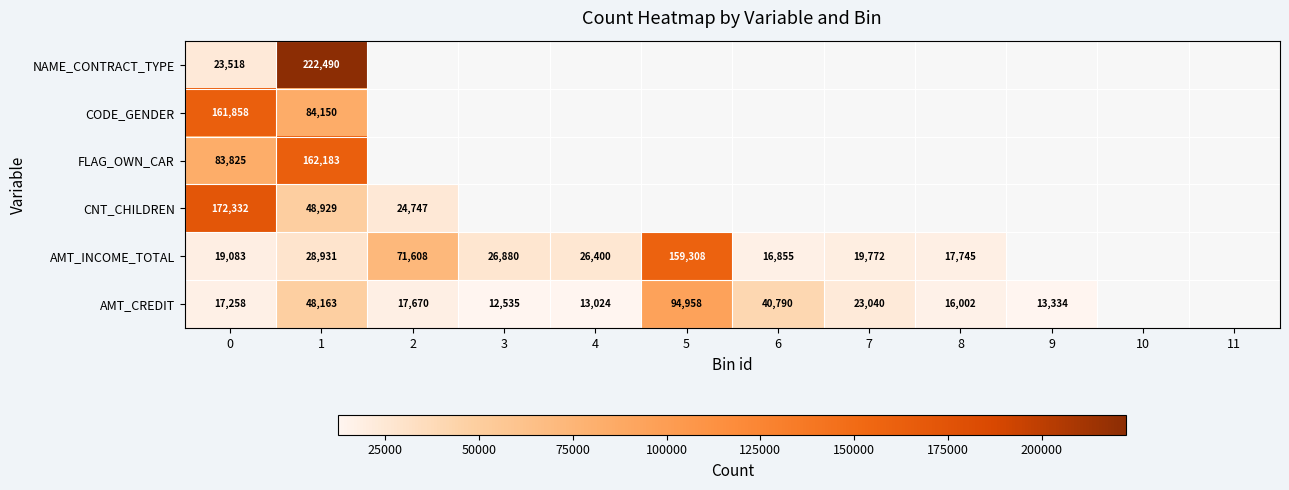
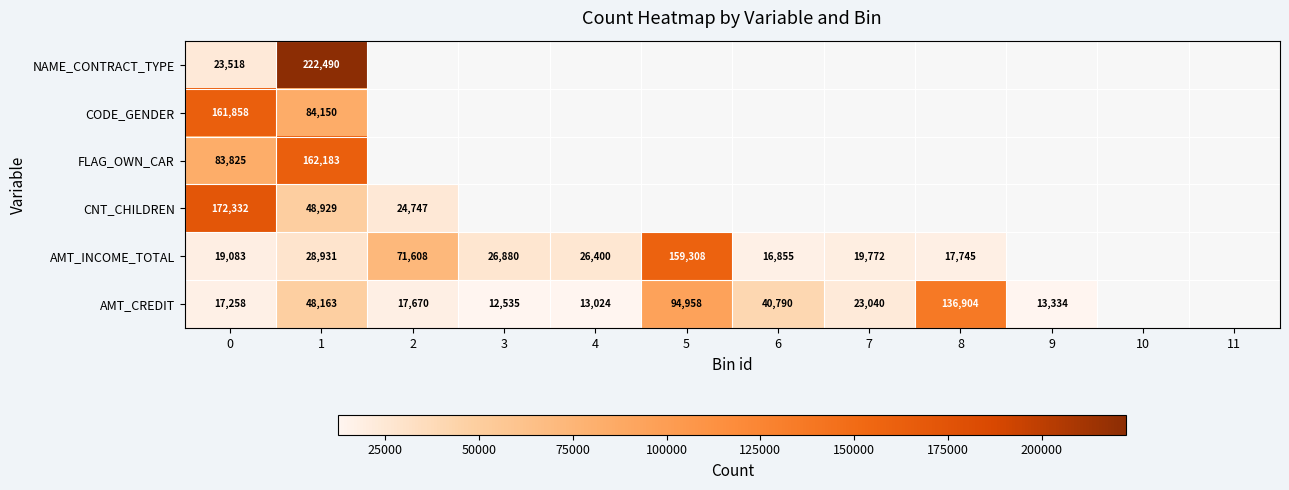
  {
    "NAME_CONTRACT_TYPE": {
      "0": "23,518",
      "1": "222,490"
    },
    "CODE_GENDER": {
      "0": "161,858",
      "1": "84,150"
    },
    "FLAG_OWN_CAR": {
      "0": "83,825",
      "1": "162,183"
    },
    "CNT_CHILDREN": {
      "0": "172,332",
      "1": "48,929",
      "2": "24,747"
    },
    "AMT_INCOME_TOTAL": {
      "0": "19,083",
      "1": "28,931",
      "2": "71,608",
      "3": "26,880",
      "4": "26,400",
      "5": "159,308",
      "6": "16,855",
      "7": "19,772",
      "8": "17,745"
    },
    "AMT_CREDIT": {
      "0": "17,258",
      "1": "48,163",
      "2": "17,670",
      "3": "12,535",
      "4": "13,024",
      "5": "94,958",
      "6": "40,790",
      "7": "23,040",
-     "8": "16,002",
+     "8": "136,904",
      "9": "13,334"
    }
  }
